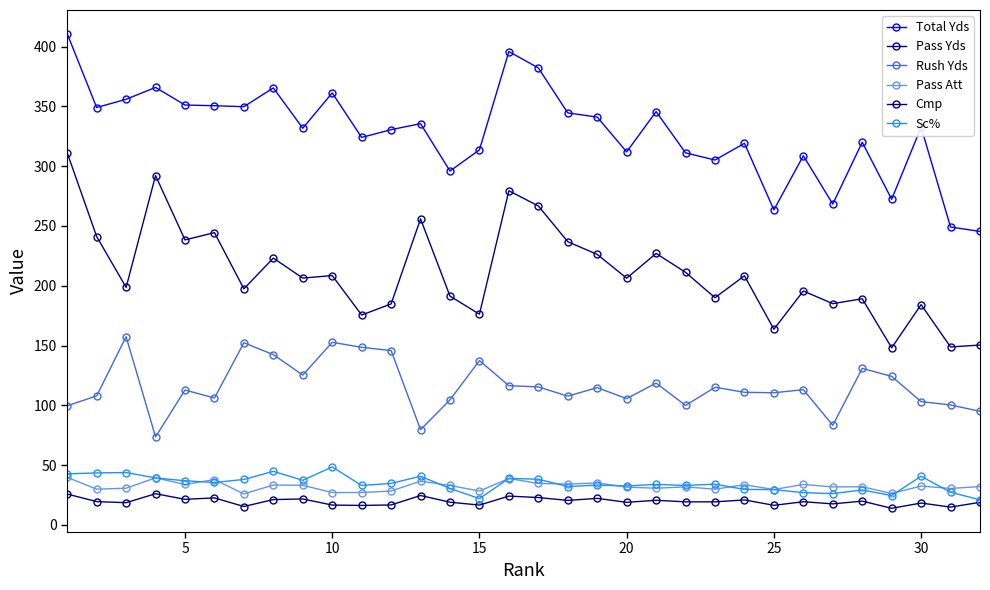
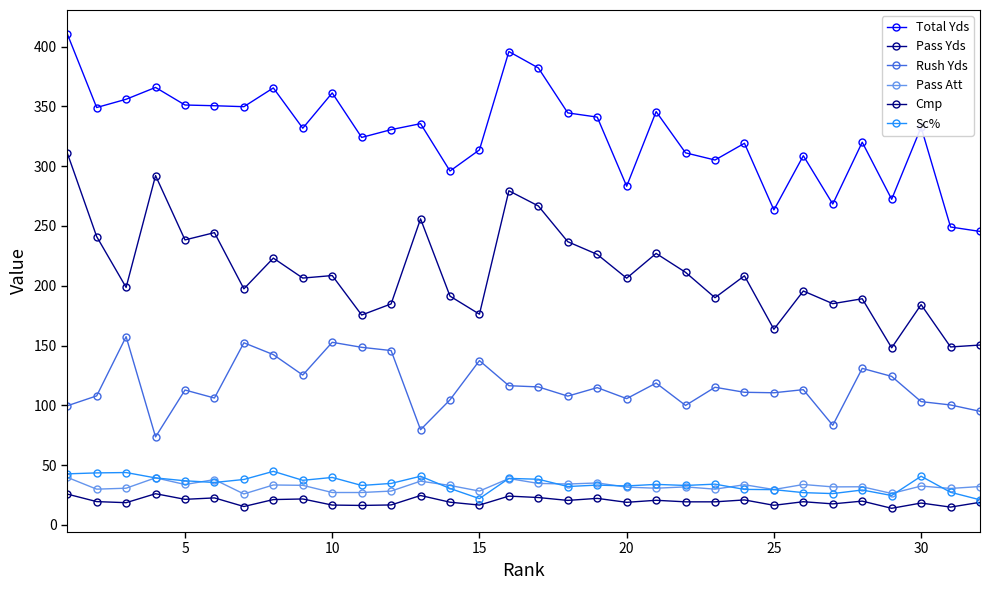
  {
    "Total Yds": {
      "5": 351,
      "10": 361,
      "15": 314,
-     "20": 312,
+     "20": 283,
      "25": 263
    },
    "Sc%": {
      "5": 37,
-     "10": 49,
+     "10": 40,
      "15": 22,
      "30": 41
    }
  }
